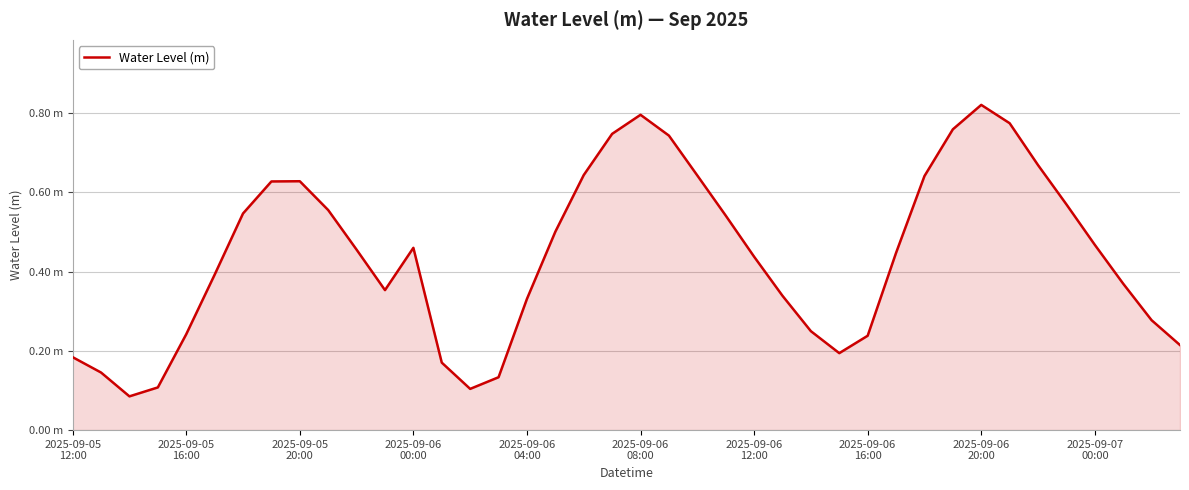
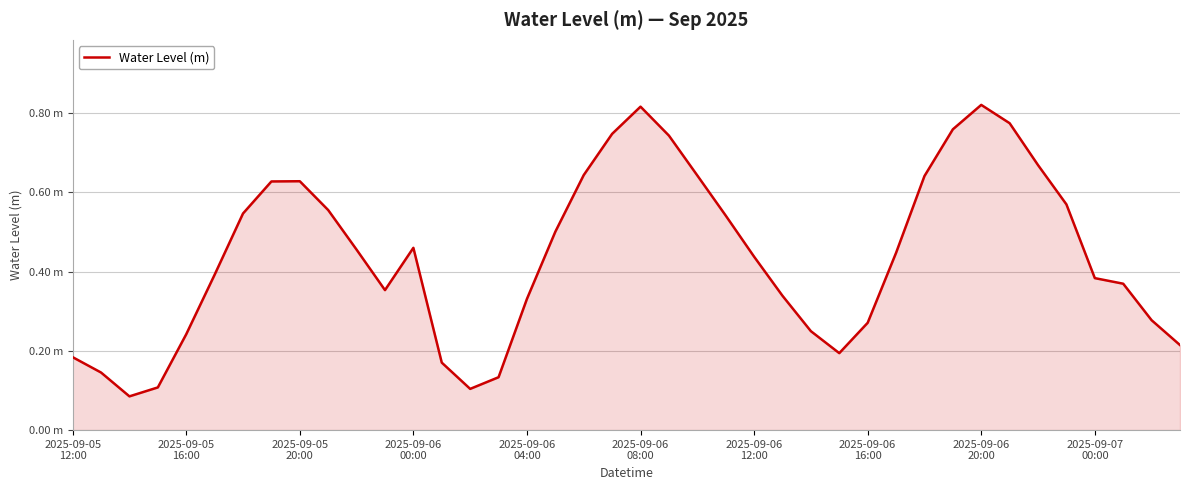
  {
    "2025-09-05 12:00": "0.18 m",
    "2025-09-05 16:00": "0.24 m",
    "2025-09-05 20:00": "0.63 m",
    "2025-09-06 00:00": "0.46 m",
    "2025-09-06 04:00": "0.33 m",
-   "2025-09-06 08:00": "0.80 m",
+   "2025-09-06 08:00": "0.82 m",
    "2025-09-06 12:00": "0.44 m",
-   "2025-09-06 16:00": "0.24 m",
+   "2025-09-06 16:00": "0.27 m",
    "2025-09-06 20:00": "0.82 m",
-   "2025-09-07 00:00": "0.47 m"
+   "2025-09-07 00:00": "0.38 m"
  }
